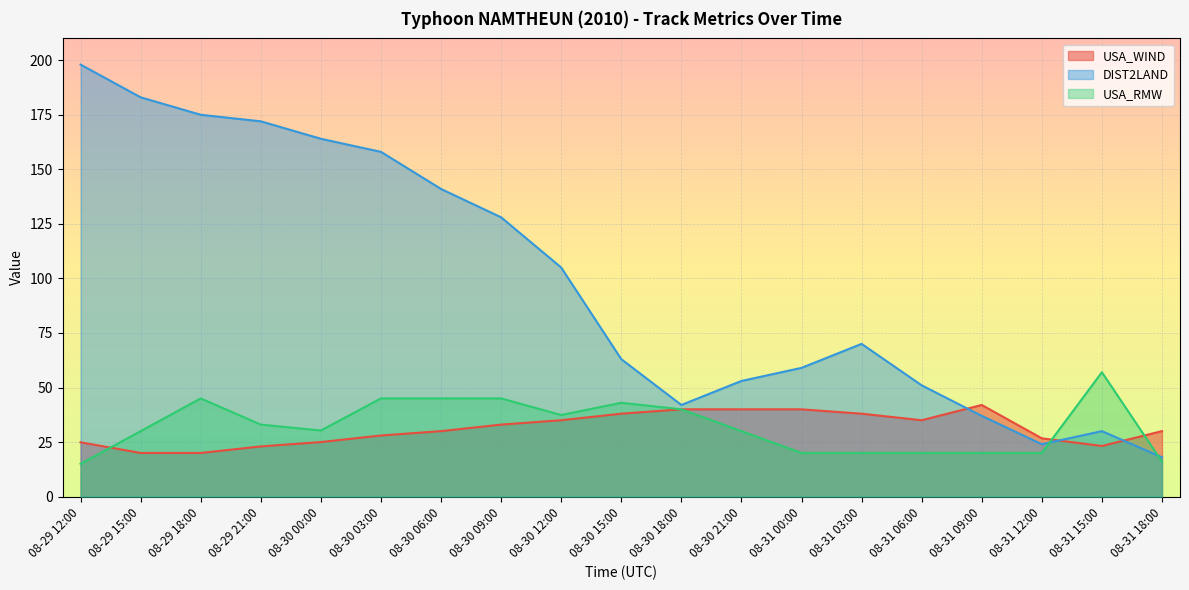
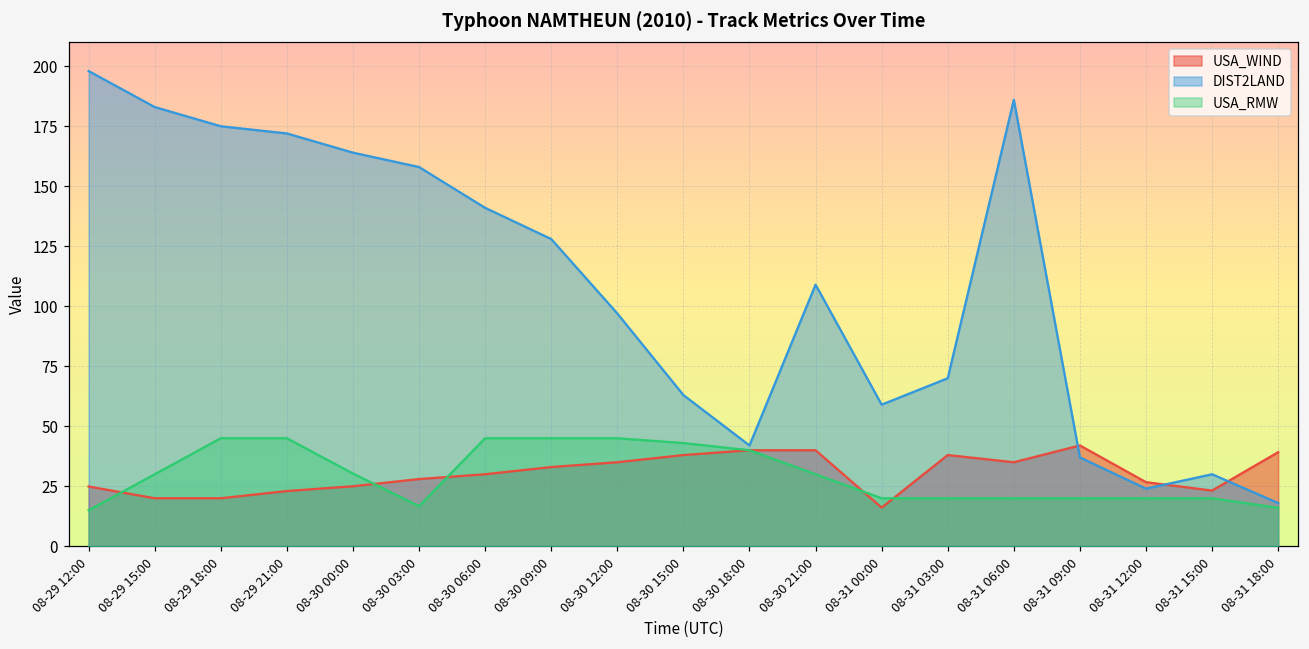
  {
    "USA_WIND": {
      "08-29 12:00": 25,
      "08-29 15:00": 20,
      "08-29 18:00": 20,
      "08-29 21:00": 23,
      "08-30 00:00": 25,
      "08-30 03:00": 28,
      "08-30 06:00": 30,
      "08-30 09:00": 33,
      "08-30 12:00": 35,
      "08-30 15:00": 38,
      "08-30 21:00": 40,
-     "08-31 00:00": 40,
+     "08-31 00:00": 16,
      "08-31 03:00": 38,
      "08-31 06:00": 35,
      "08-31 09:00": 42,
      "08-31 12:00": 27,
      "08-31 15:00": 23,
-     "08-31 18:00": 30
+     "08-31 18:00": 39
    },
    "DIST2LAND": {
      "08-29 12:00": 198,
      "08-29 15:00": 183,
      "08-29 18:00": 175,
      "08-29 21:00": 172,
      "08-30 00:00": 164,
      "08-30 03:00": 158,
      "08-30 06:00": 141,
      "08-30 09:00": 128,
-     "08-30 12:00": 105,
+     "08-30 12:00": 97,
      "08-30 15:00": 63,
      "08-30 18:00": 42,
-     "08-30 21:00": 53,
+     "08-30 21:00": 109,
      "08-31 00:00": 59,
      "08-31 03:00": 70,
-     "08-31 06:00": 51,
+     "08-31 06:00": 186,
      "08-31 09:00": 37,
      "08-31 12:00": 24,
      "08-31 15:00": 30,
      "08-31 18:00": 18
    },
    "USA_RMW": {
      "08-29 12:00": 15,
      "08-29 15:00": 30,
      "08-29 18:00": 45,
-     "08-29 21:00": 33,
+     "08-29 21:00": 45,
      "08-30 00:00": 30,
-     "08-30 03:00": 45,
+     "08-30 03:00": 17,
      "08-30 06:00": 45,
      "08-30 09:00": 45,
-     "08-30 12:00": 37,
+     "08-30 12:00": 45,
      "08-30 15:00": 43,
      "08-30 21:00": 30,
      "08-31 00:00": 20,
      "08-31 03:00": 20,
      "08-31 06:00": 20,
      "08-31 09:00": 20,
      "08-31 12:00": 20,
-     "08-31 15:00": 57,
+     "08-31 15:00": 20,
      "08-31 18:00": 16
    }
  }
